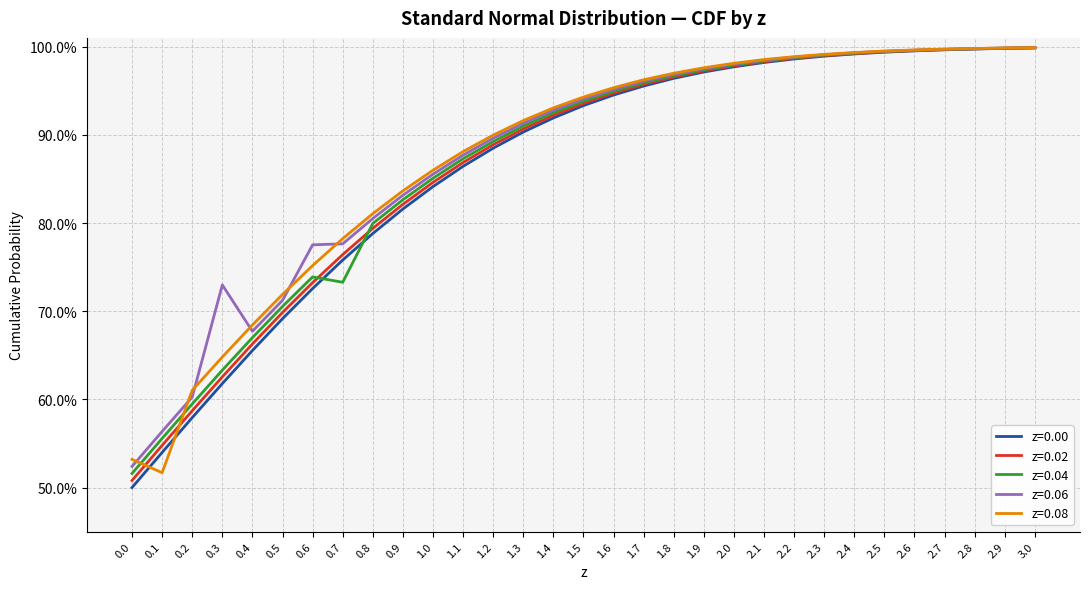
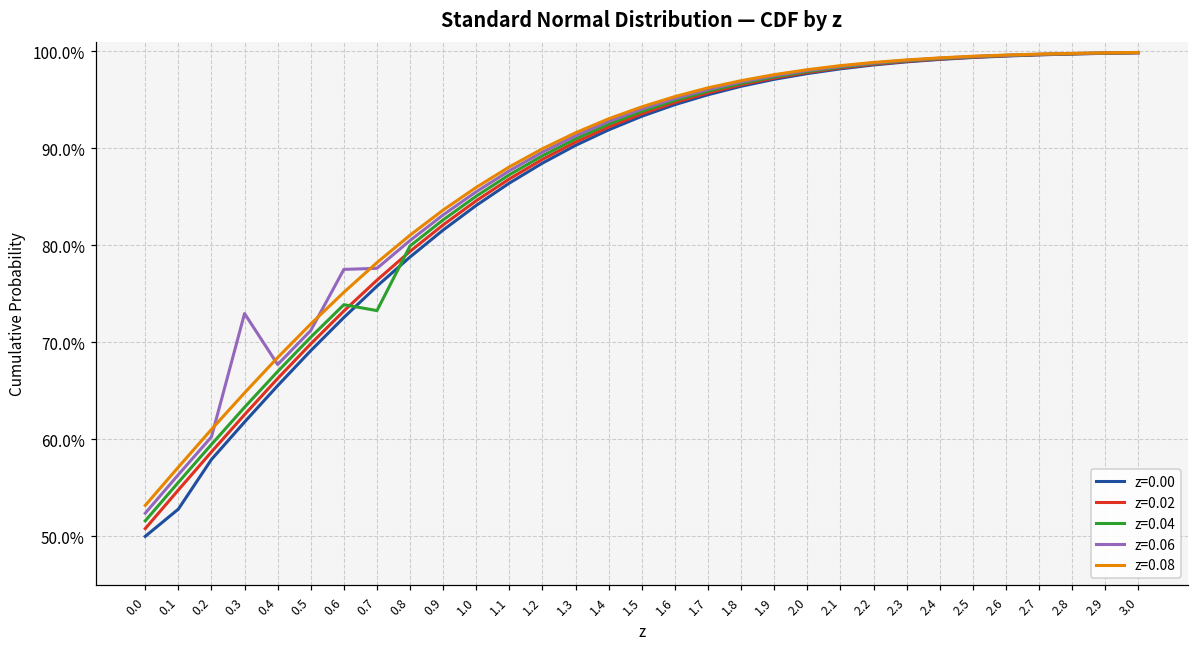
  {
    "z=0.00": {
      "0.0": "50%",
-     "0.1": "54%",
+     "0.1": "53%",
      "0.2": "58%",
      "0.3": "62%",
      "0.4": "66%",
      "0.5": "69%",
      "0.6": "73%",
      "0.7": "76%",
      "0.8": "79%",
      "0.9": "82%",
      "1.0": "84%",
      "1.1": "86%",
      "1.2": "88%",
      "1.3": "90%",
      "1.4": "92%"
    },
    "z=0.02": {
      "0.0": "51%",
      "0.1": "55%",
      "0.2": "59%",
      "0.3": "63%",
      "0.4": "66%",
      "0.5": "70%",
      "0.6": "73%",
      "0.7": "76%",
      "0.8": "79%",
      "0.9": "82%",
      "1.0": "85%",
      "1.1": "87%",
      "1.2": "89%",
      "1.3": "91%",
      "1.4": "92%"
    },
    "z=0.04": {
      "0.0": "52%",
      "0.1": "56%",
      "0.2": "59%",
      "0.3": "63%",
      "0.4": "67%",
      "0.5": "71%",
      "0.6": "74%",
      "0.7": "73%",
      "0.8": "80%",
      "0.9": "83%",
      "1.0": "85%",
      "1.1": "87%",
      "1.2": "89%",
      "1.3": "91%"
    },
    "z=0.06": {
      "0.0": "52%",
      "0.1": "56%",
      "0.2": "60%",
      "0.3": "73%",
      "0.4": "68%",
      "0.5": "71%",
      "0.6": "78%",
      "0.7": "78%",
      "0.8": "81%",
      "0.9": "83%",
      "1.0": "86%",
      "1.1": "88%",
      "1.2": "90%",
      "1.3": "91%"
    },
    "z=0.08": {
      "0.0": "53%",
-     "0.1": "52%",
+     "0.1": "57%",
      "0.2": "61%",
      "0.3": "65%",
      "0.4": "68%",
      "0.5": "72%",
      "0.6": "75%",
      "0.7": "78%",
      "0.8": "81%",
      "0.9": "84%",
      "1.0": "86%",
      "1.1": "88%",
      "1.2": "90%",
      "1.3": "92%"
    }
  }
